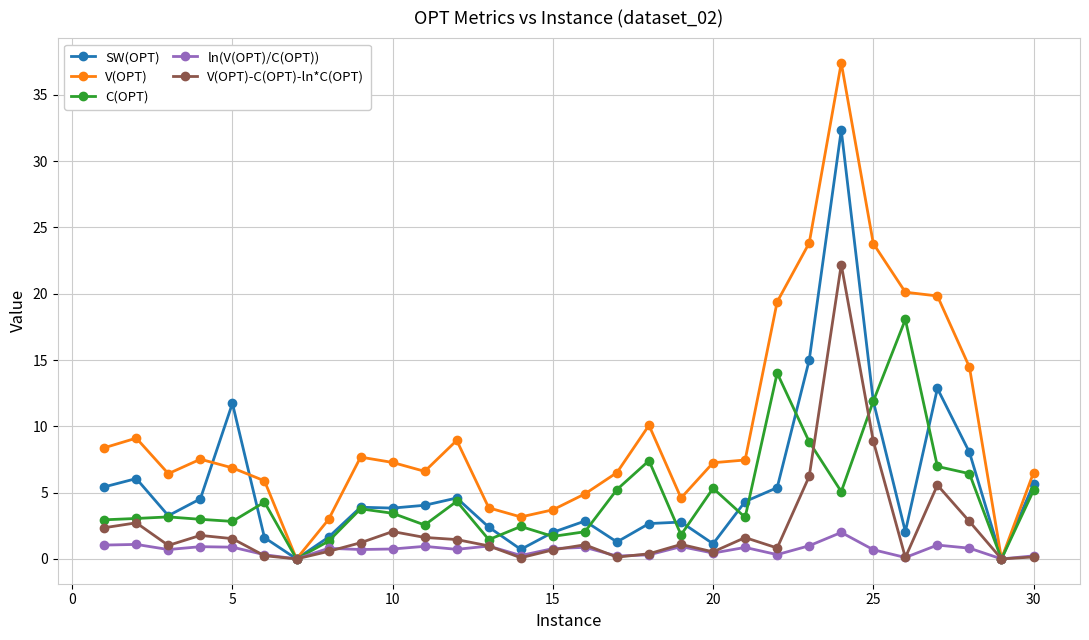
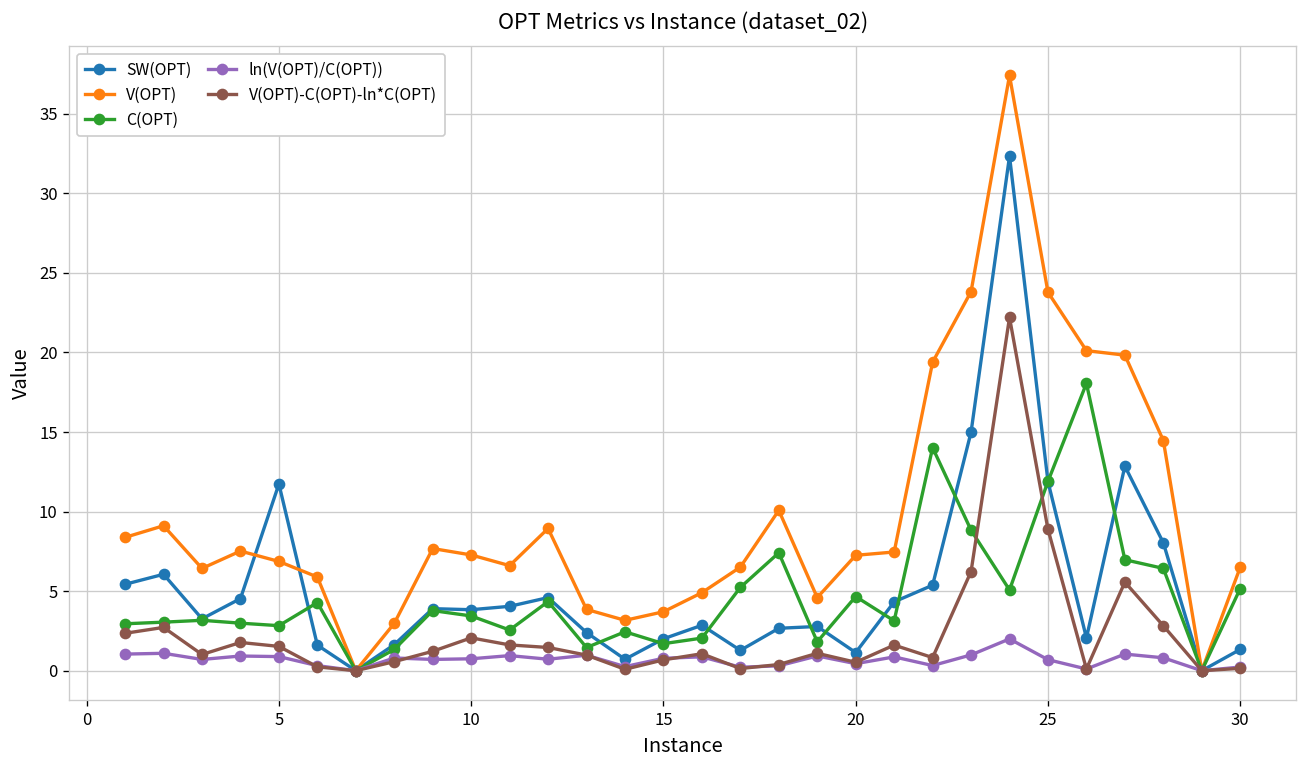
  {
    "SW(OPT)": {
      "5": 11.7,
      "10": 3.8,
      "15": 2.0,
      "20": 1.1,
-     "30": 5.6
+     "30": 1.3
    },
    "V(OPT)": {
      "5": 6.9,
      "10": 7.3,
      "15": 3.7,
      "20": 7.3,
      "25": 23.8,
      "30": 6.5
    },
    "C(OPT)": {
      "5": 2.8,
      "10": 3.4,
      "15": 1.7,
-     "20": 5.3,
+     "20": 4.7,
      "30": 5.2
    },
    "ln(V(OPT)/C(OPT))": {
      "5": 0.9,
      "10": 0.7,
      "25": 0.7
    },
    "V(OPT)-C(OPT)-ln*C(OPT)": {
      "5": 1.5,
      "10": 2.1,
      "25": 8.9
    }
  }
